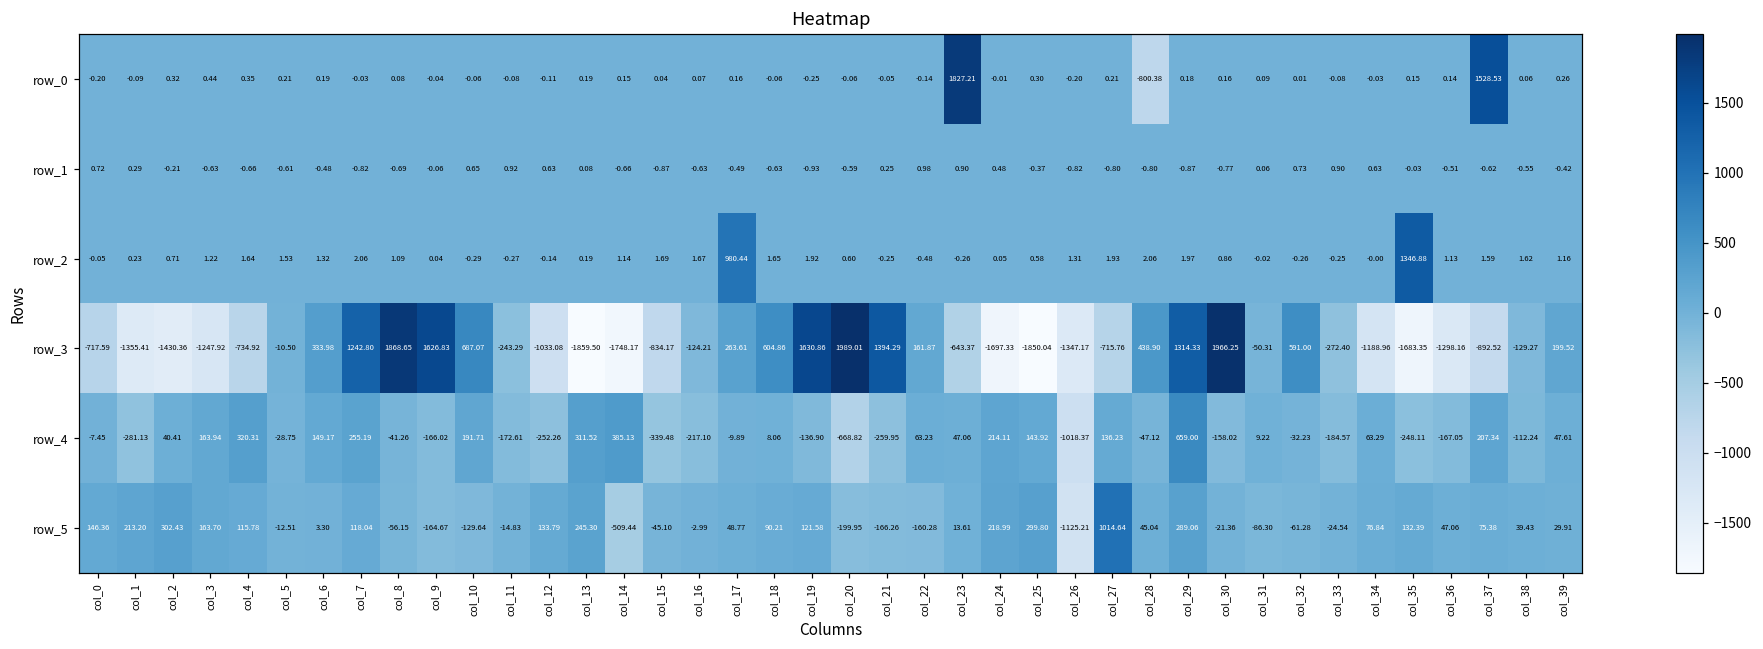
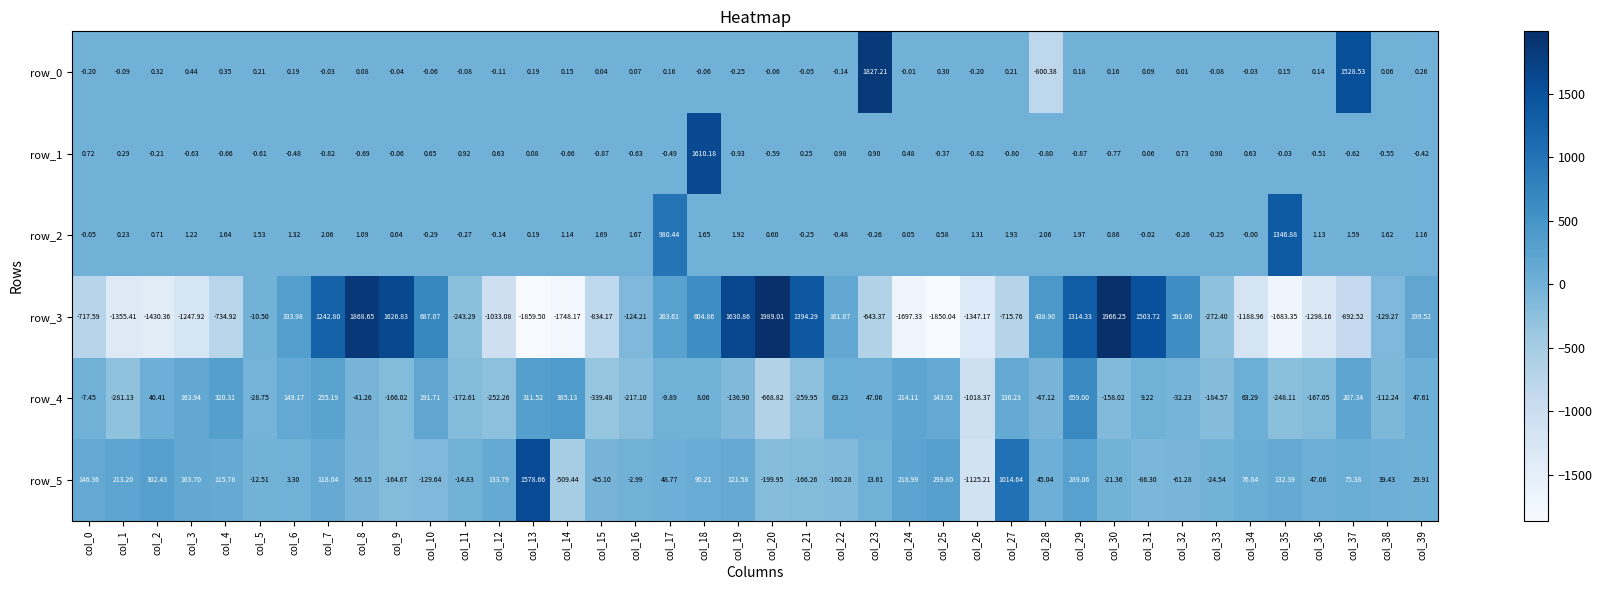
  {
    "row_1": {
      "col_0": 0.72,
      "col_1": 0.29,
      "col_2": -0.21,
      "col_3": -0.63,
      "col_4": -0.66,
      "col_5": -0.61,
      "col_6": -0.48,
      "col_7": -0.82,
      "col_8": -0.69,
      "col_9": -0.06,
      "col_10": 0.65,
      "col_11": 0.92,
      "col_12": 0.63,
      "col_13": 0.08,
      "col_14": -0.66,
      "col_15": -0.87,
      "col_16": -0.63,
      "col_17": -0.49,
-     "col_18": -0.63,
+     "col_18": 1610.18,
      "col_19": -0.93,
      "col_20": -0.59,
      "col_21": 0.25,
      "col_22": 0.98,
      "col_23": 0.90,
      "col_24": 0.48,
      "col_25": -0.37,
      "col_26": -0.82,
      "col_27": -0.80,
      "col_28": -0.80,
      "col_29": -0.87,
      "col_30": -0.77,
      "col_31": 0.06,
      "col_32": 0.73,
      "col_33": 0.90,
      "col_34": 0.63,
      "col_35": -0.03,
      "col_36": -0.51,
      "col_37": -0.62,
      "col_38": -0.55,
      "col_39": -0.42
    },
    "row_3": {
      "col_0": -717.59,
      "col_1": -1355.41,
      "col_2": -1430.36,
      "col_3": -1247.92,
      "col_4": -734.92,
      "col_5": -10.50,
      "col_6": 333.98,
      "col_7": 1242.80,
      "col_8": 1868.65,
      "col_9": 1626.83,
      "col_10": 687.07,
      "col_11": -243.29,
      "col_12": -1033.08,
      "col_13": -1859.50,
      "col_14": -1748.17,
      "col_15": -834.17,
      "col_16": -124.21,
      "col_17": 263.61,
      "col_18": 604.86,
      "col_19": 1630.86,
      "col_20": 1989.01,
      "col_21": 1394.29,
      "col_22": 161.87,
      "col_23": -643.37,
      "col_24": -1697.33,
      "col_25": -1850.04,
      "col_26": -1347.17,
      "col_27": -715.76,
      "col_28": 438.90,
      "col_29": 1314.33,
      "col_30": 1966.25,
-     "col_31": -50.31,
+     "col_31": 1503.72,
      "col_32": 591.00,
      "col_33": -272.40,
      "col_34": -1188.96,
      "col_35": -1683.35,
      "col_36": -1298.16,
      "col_37": -892.52,
      "col_38": -129.27,
      "col_39": 199.52
    },
    "row_5": {
      "col_0": 146.36,
      "col_1": 213.20,
      "col_2": 302.43,
      "col_3": 163.70,
      "col_4": 115.78,
      "col_5": -12.51,
      "col_6": 3.30,
      "col_7": 118.04,
      "col_8": -56.15,
      "col_9": -164.67,
      "col_10": -129.64,
      "col_11": -14.83,
      "col_12": 133.79,
-     "col_13": 245.30,
+     "col_13": 1578.66,
      "col_14": -509.44,
      "col_15": -45.10,
      "col_16": -2.99,
      "col_17": 48.77,
      "col_18": 90.21,
      "col_19": 121.58,
      "col_20": -199.95,
      "col_21": -166.26,
      "col_22": -160.28,
      "col_23": 13.61,
      "col_24": 218.99,
      "col_25": 299.80,
      "col_26": -1125.21,
      "col_27": 1014.64,
      "col_28": 45.04,
      "col_29": 289.06,
      "col_30": -21.36,
      "col_31": -86.30,
      "col_32": -61.28,
      "col_33": -24.54,
      "col_34": 76.84,
      "col_35": 132.39,
      "col_36": 47.06,
      "col_37": 75.38,
      "col_38": 39.43,
      "col_39": 29.91
    }
  }
